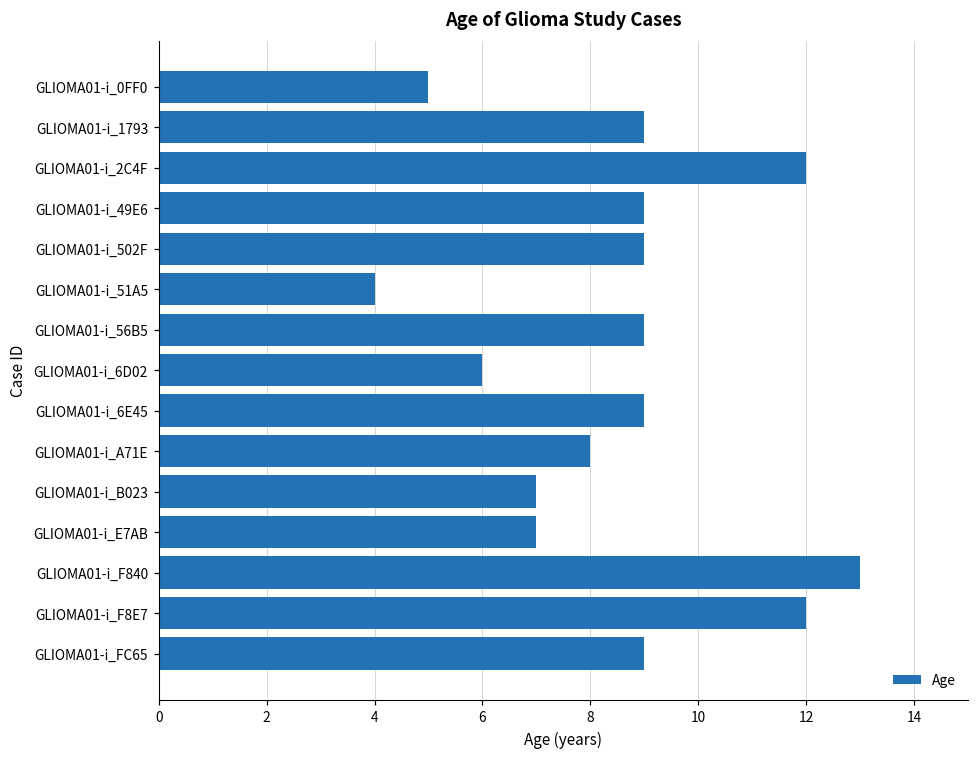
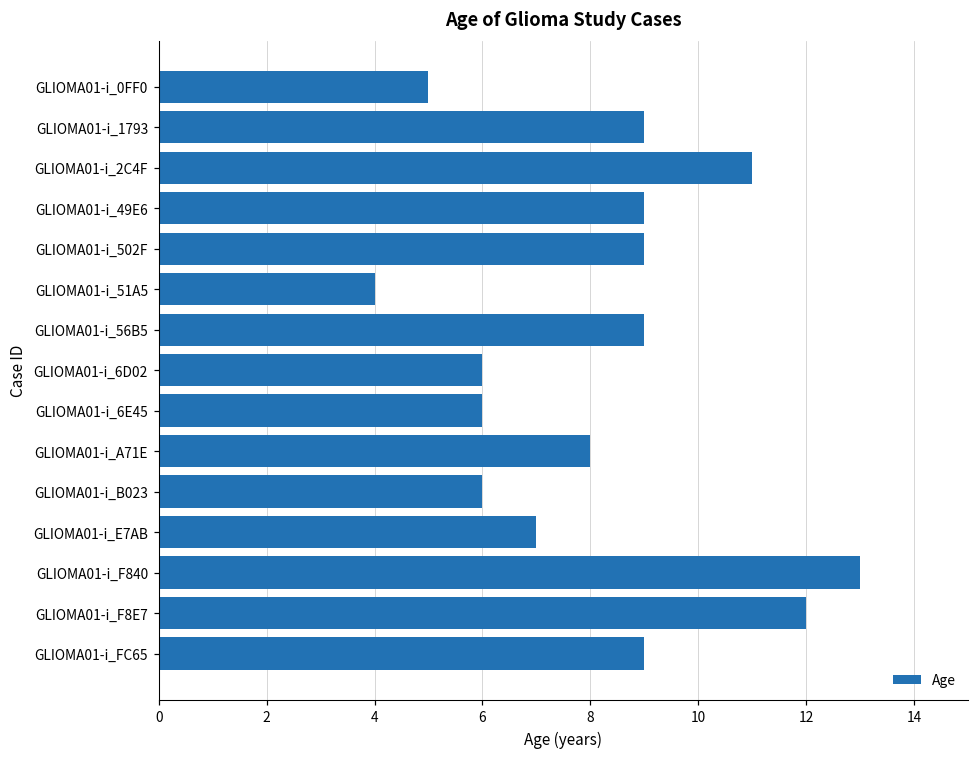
  {
    "GLIOMA01-i_0FF0": 5,
    "GLIOMA01-i_1793": 9,
-   "GLIOMA01-i_2C4F": 12,
+   "GLIOMA01-i_2C4F": 11,
    "GLIOMA01-i_49E6": 9,
    "GLIOMA01-i_502F": 9,
    "GLIOMA01-i_51A5": 4,
    "GLIOMA01-i_56B5": 9,
    "GLIOMA01-i_6D02": 6,
-   "GLIOMA01-i_6E45": 9,
+   "GLIOMA01-i_6E45": 6,
    "GLIOMA01-i_A71E": 8,
-   "GLIOMA01-i_B023": 7,
+   "GLIOMA01-i_B023": 6,
    "GLIOMA01-i_E7AB": 7,
    "GLIOMA01-i_F840": 13,
    "GLIOMA01-i_F8E7": 12,
    "GLIOMA01-i_FC65": 9
  }
